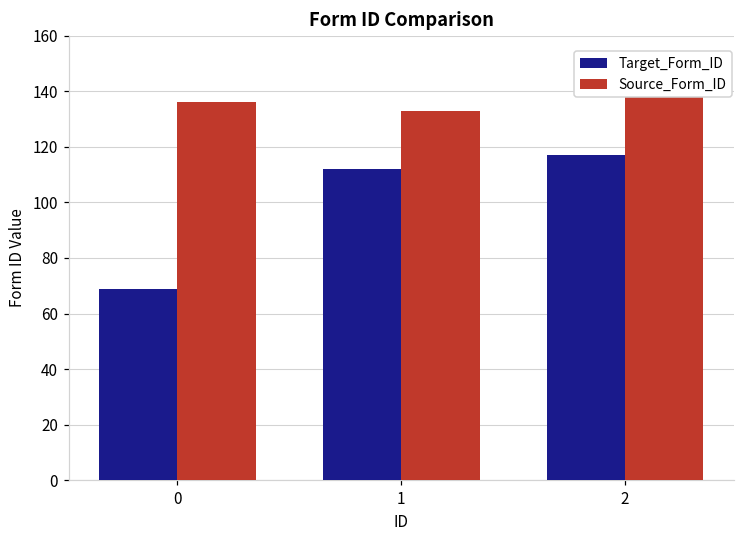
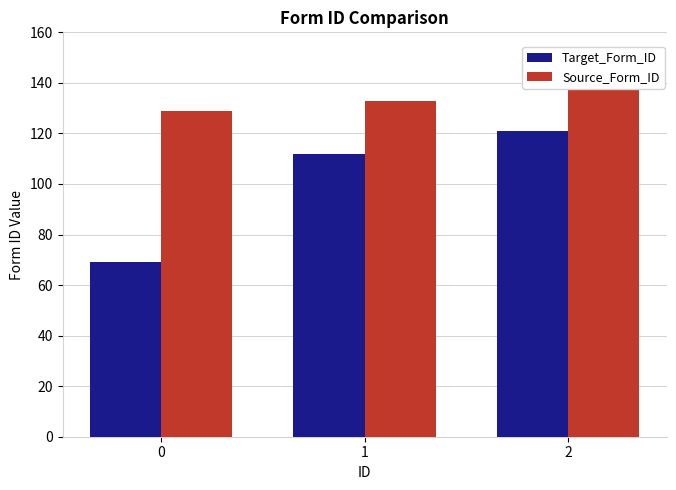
  {
    "Target_Form_ID": {
      "0": 69,
      "1": 112,
-     "2": 117
+     "2": 121
    },
    "Source_Form_ID": {
-     "0": 136,
+     "0": 129,
      "1": 133
    }
  }
